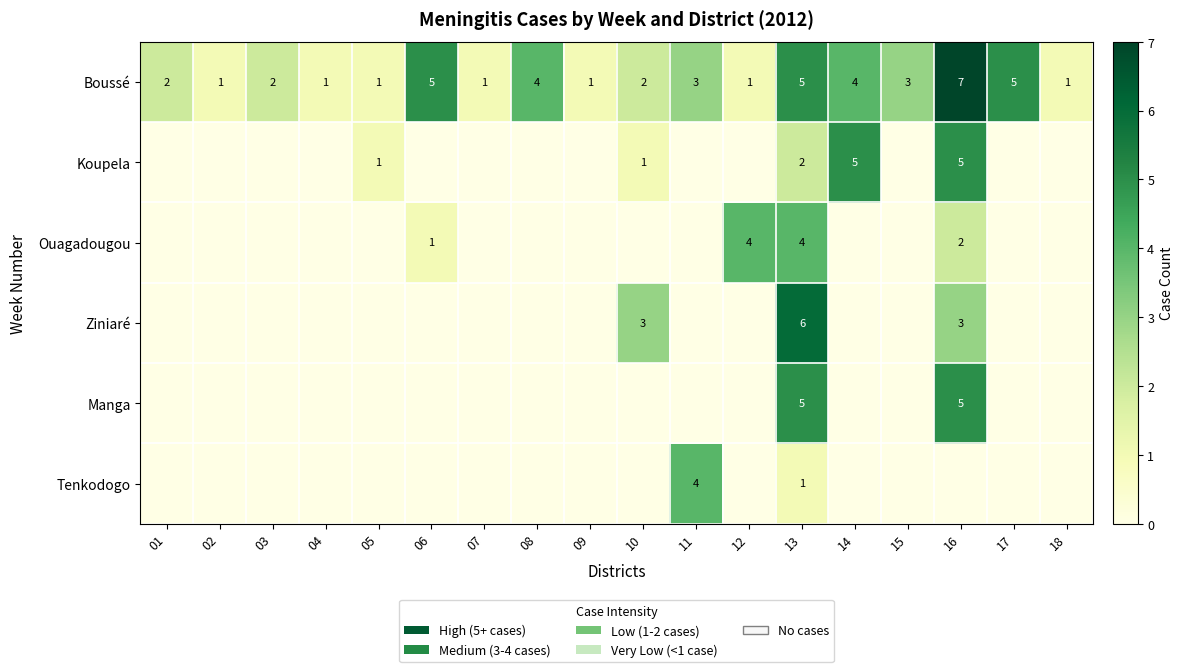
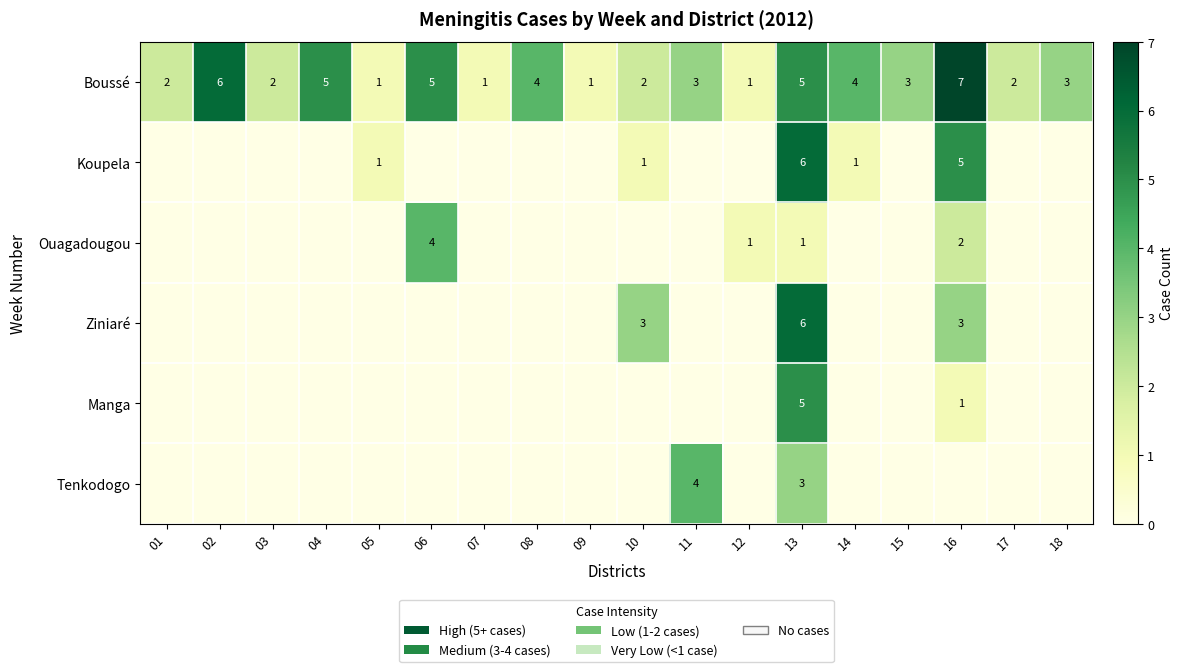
  {
    "Boussé": {
      "01": 2,
-     "02": 1,
+     "02": 6,
      "03": 2,
-     "04": 1,
+     "04": 5,
      "05": 1,
      "06": 5,
      "07": 1,
      "08": 4,
      "09": 1,
      "10": 2,
      "11": 3,
      "12": 1,
      "13": 5,
      "14": 4,
      "15": 3,
      "16": 7,
-     "17": 5,
-     "18": 1
+     "17": 2,
+     "18": 3
    },
    "Koupela": {
      "05": 1,
      "10": 1,
-     "13": 2,
-     "14": 5,
+     "13": 6,
+     "14": 1,
      "16": 5
    },
    "Ouagadougou": {
-     "06": 1,
-     "12": 4,
-     "13": 4,
+     "06": 4,
+     "12": 1,
+     "13": 1,
      "16": 2
    },
    "Ziniaré": {
      "10": 3,
      "13": 6,
      "16": 3
    },
    "Manga": {
      "13": 5,
-     "16": 5
+     "16": 1
    },
    "Tenkodogo": {
      "11": 4,
-     "13": 1
+     "13": 3
    }
  }
